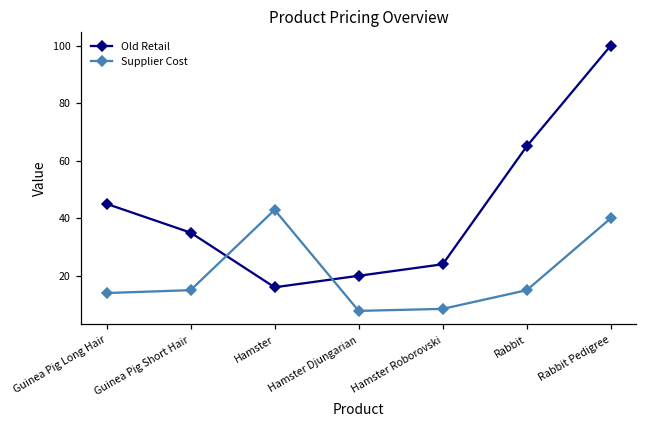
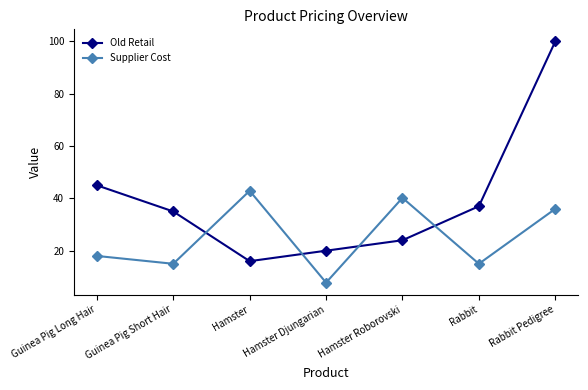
  {
    "Old Retail": {
      "Guinea Pig Long Hair": 45,
      "Guinea Pig Short Hair": 35,
      "Hamster": 16,
      "Hamster Djungarian": 20,
      "Hamster Roborovski": 24,
-     "Rabbit": 65,
+     "Rabbit": 37,
      "Rabbit Pedigree": 100
    },
    "Supplier Cost": {
-     "Guinea Pig Long Hair": 14,
+     "Guinea Pig Long Hair": 18,
      "Guinea Pig Short Hair": 15,
      "Hamster": 43,
      "Hamster Djungarian": 8,
-     "Hamster Roborovski": 9,
+     "Hamster Roborovski": 40,
      "Rabbit": 15,
-     "Rabbit Pedigree": 40
+     "Rabbit Pedigree": 36
    }
  }
